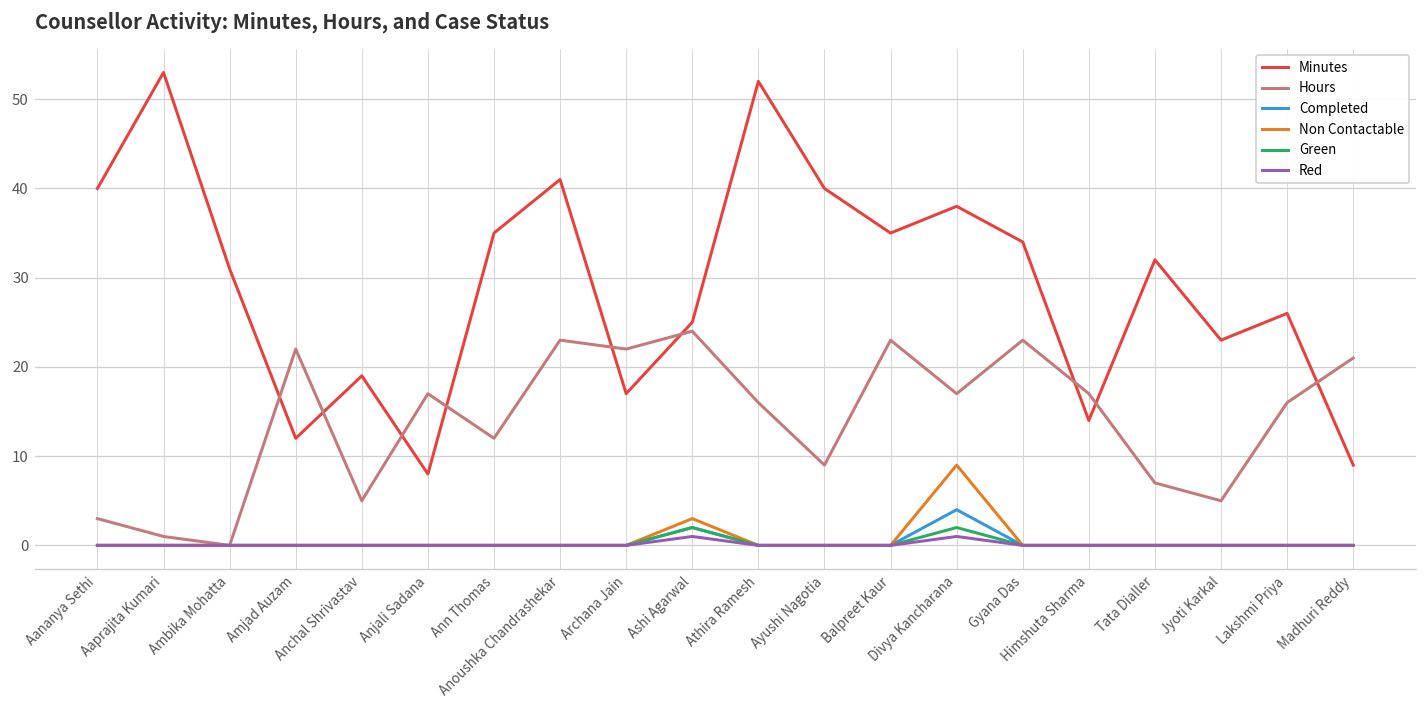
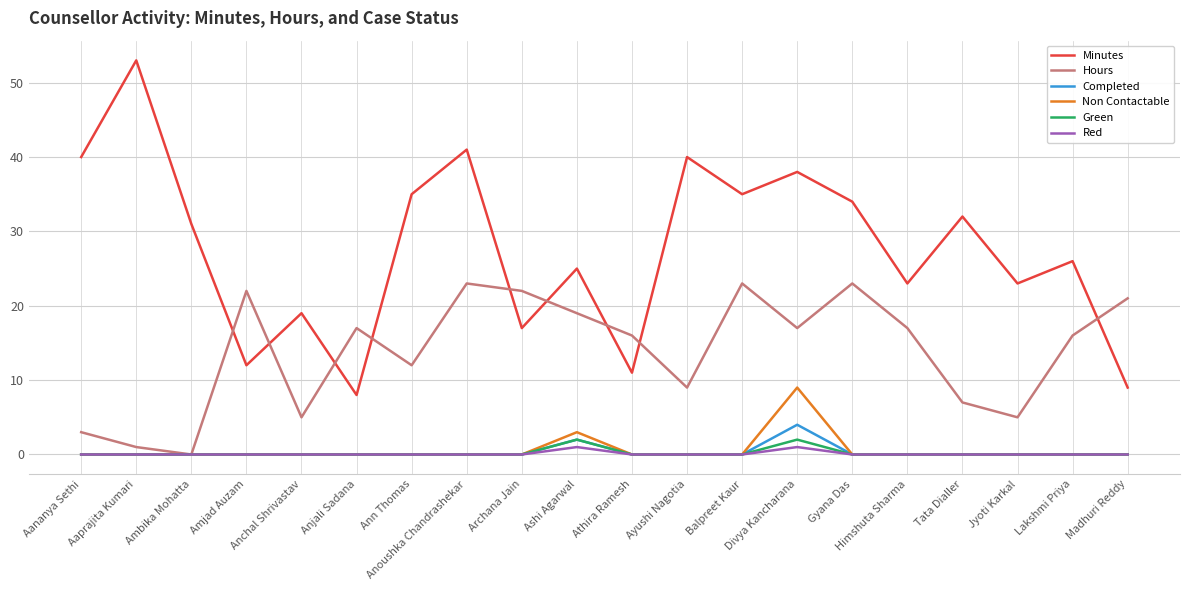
  {
    "Minutes": {
      "Aananya Sethi": 40,
      "Aaprajita Kumari": 53,
      "Ambika Mohatta": 31,
      "Amjad Auzam": 12,
      "Anchal Shrivastav": 19,
      "Anjali Sadana": 8,
      "Ann Thomas": 35,
      "Anoushka Chandrashekar": 41,
      "Archana Jain": 17,
      "Ashi Agarwal": 25,
-     "Athira Ramesh": 52,
+     "Athira Ramesh": 11,
      "Ayushi Nagotia": 40,
      "Balpreet Kaur": 35,
      "Divya Kancharana": 38,
      "Gyana Das": 34,
-     "Himshuta Sharma": 14,
+     "Himshuta Sharma": 23,
      "Tata Dialler": 32,
      "Jyoti Karkal": 23,
      "Lakshmi Priya": 26,
      "Madhuri Reddy": 9
    },
    "Hours": {
      "Aananya Sethi": 3,
      "Aaprajita Kumari": 1,
      "Amjad Auzam": 22,
      "Anchal Shrivastav": 5,
      "Anjali Sadana": 17,
      "Ann Thomas": 12,
      "Anoushka Chandrashekar": 23,
      "Archana Jain": 22,
-     "Ashi Agarwal": 24,
+     "Ashi Agarwal": 19,
      "Athira Ramesh": 16,
      "Ayushi Nagotia": 9,
      "Balpreet Kaur": 23,
      "Divya Kancharana": 17,
      "Gyana Das": 23,
      "Himshuta Sharma": 17,
      "Tata Dialler": 7,
      "Jyoti Karkal": 5,
      "Lakshmi Priya": 16,
      "Madhuri Reddy": 21
    },
    "Completed": {
      "Divya Kancharana": 4
    },
    "Non Contactable": {
      "Ashi Agarwal": 3,
      "Divya Kancharana": 9
    },
    "Green": {
      "Divya Kancharana": 2
    },
    "Red": {
      "Ashi Agarwal": 1,
      "Divya Kancharana": 1
    }
  }
